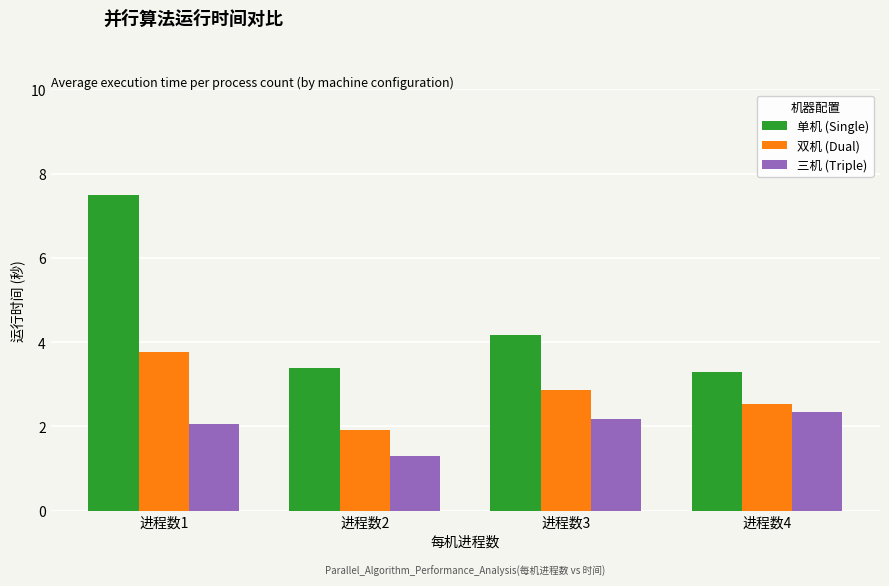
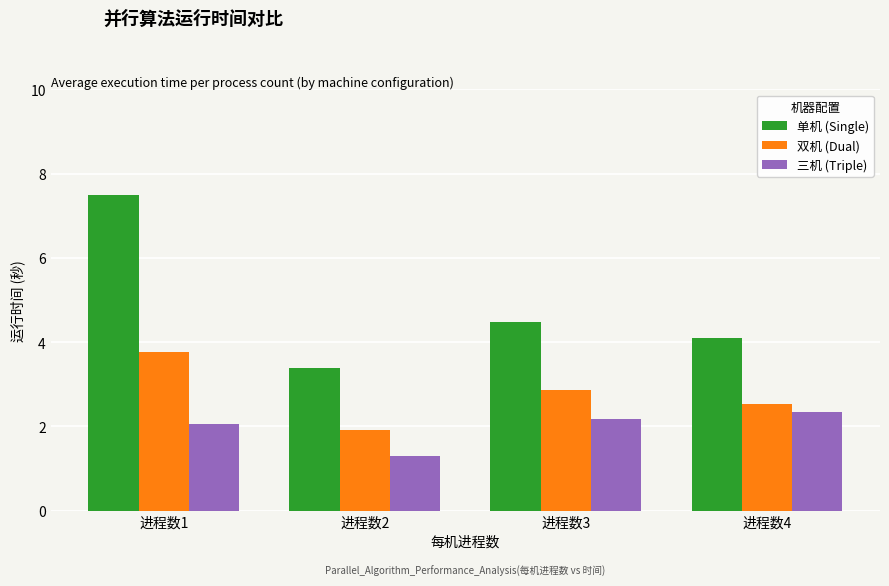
  {
    "单机 (Single)": {
      "进程数1": 7.5,
      "进程数2": 3.4,
-     "进程数3": 4.2,
-     "进程数4": 3.3
+     "进程数3": 4.5,
+     "进程数4": 4.1
    },
    "双机 (Dual)": {
      "进程数1": 3.8,
      "进程数2": 1.9,
      "进程数3": 2.9,
      "进程数4": 2.5
    },
    "三机 (Triple)": {
      "进程数1": 2.1,
      "进程数2": 1.3,
      "进程数3": 2.2,
      "进程数4": 2.3
    }
  }
